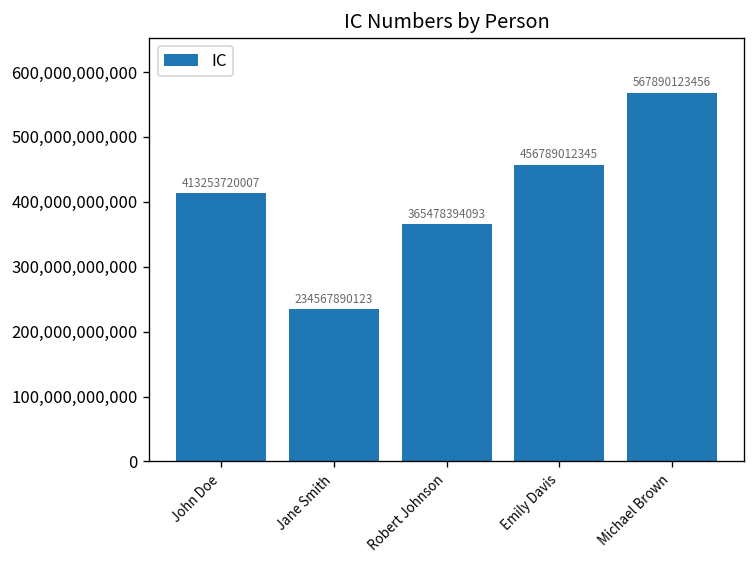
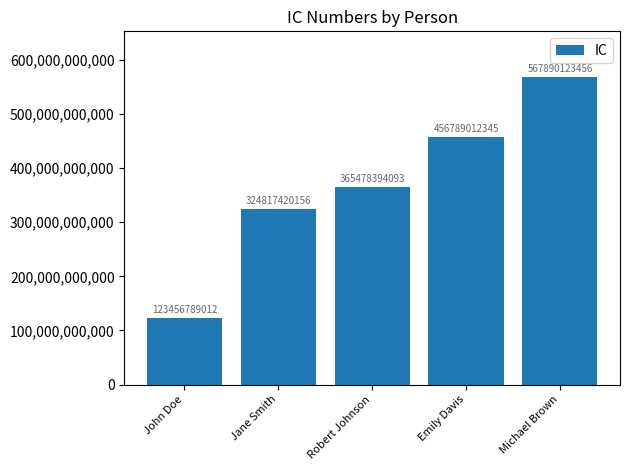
  {
-   "John Doe": 413253720007,
-   "Jane Smith": 234567890123,
+   "John Doe": 123456789012,
+   "Jane Smith": 324817420156,
    "Robert Johnson": 365478394093,
    "Emily Davis": 456789012345,
    "Michael Brown": 567890123456
  }
